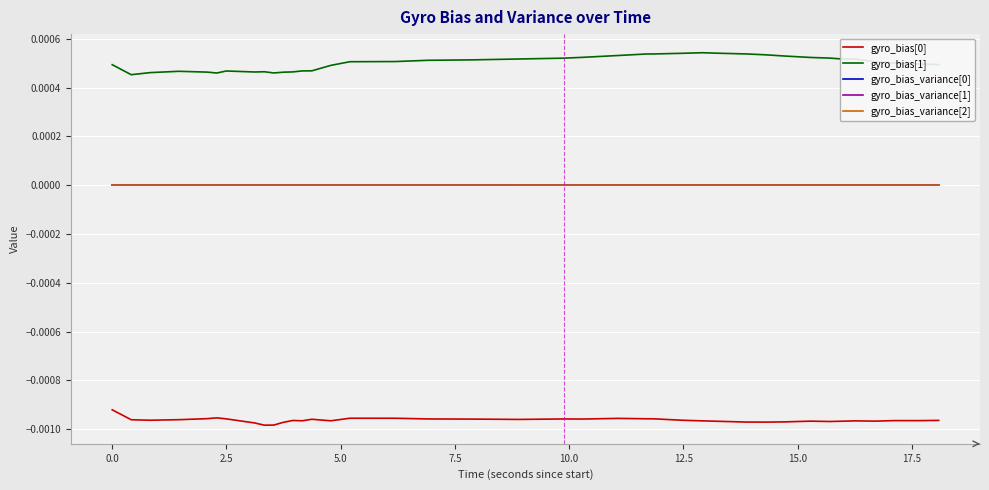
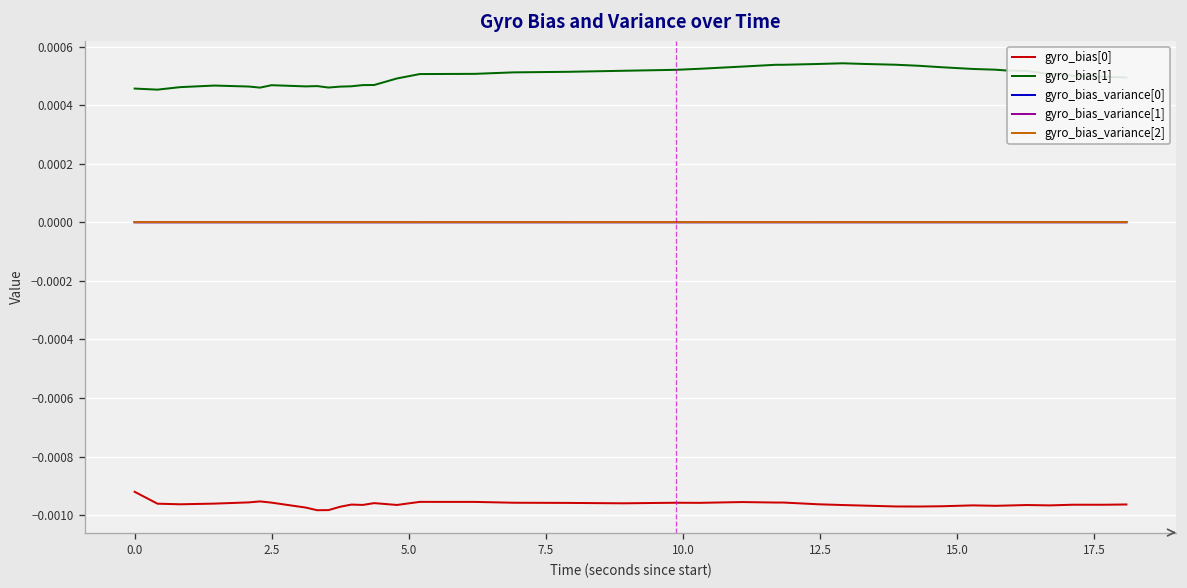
  {
    "gyro_bias[0]": {
      "0.0": -0.00092
    },
    "gyro_bias[1]": {
-     "0.0": 0.00049
+     "0.0": 0.00046
    },
    "gyro_bias_variance[2]": {
      "0.0": 0.00000
    }
  }
